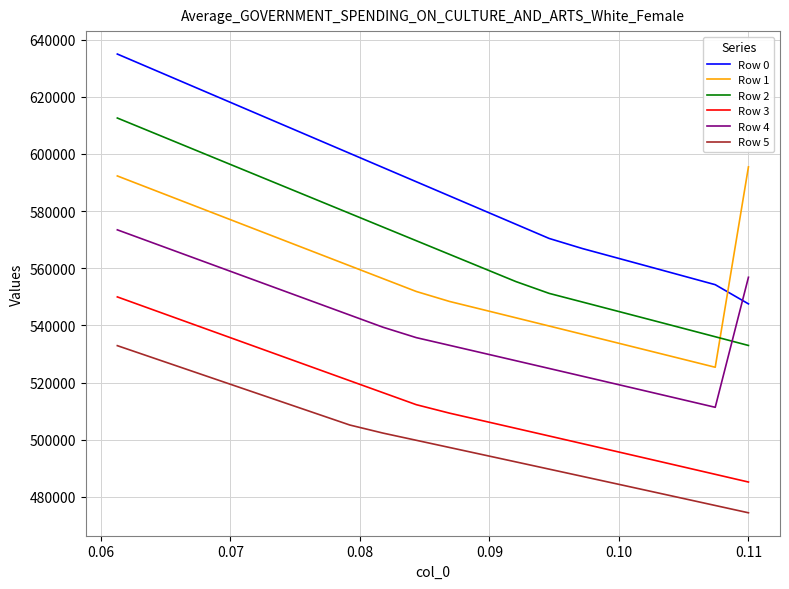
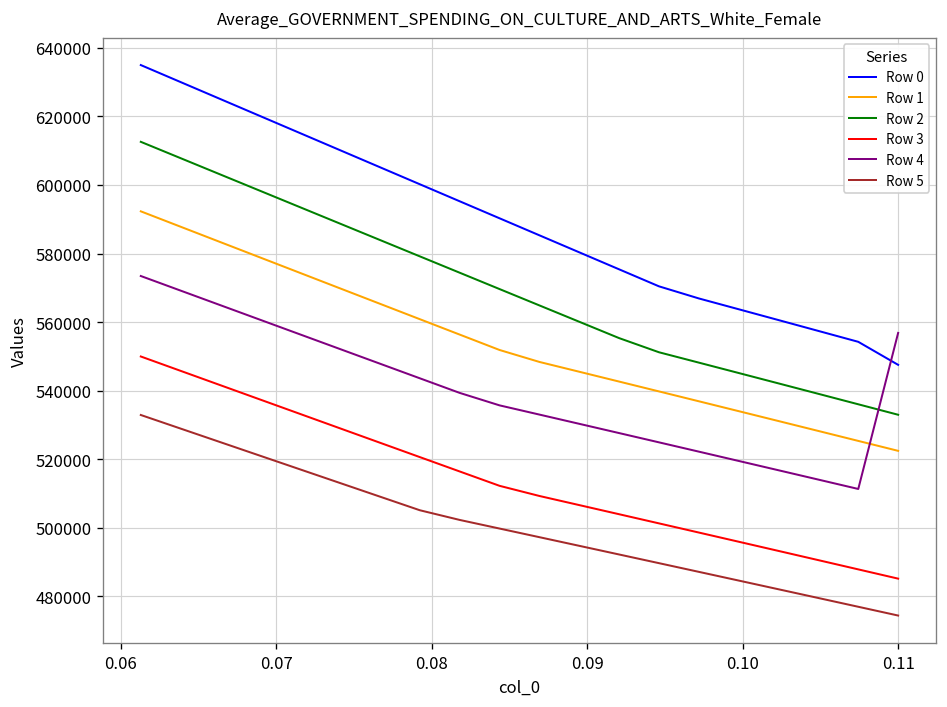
  {
    "Row 0": {
      "0.11": 548000
    },
    "Row 1": {
-     "0.11": 595000
+     "0.11": 522000
    },
    "Row 2": {
      "0.11": 533000
    },
    "Row 3": {
      "0.11": 485000
    },
    "Row 4": {
      "0.11": 557000
    },
    "Row 5": {
      "0.11": 474000
    }
  }
